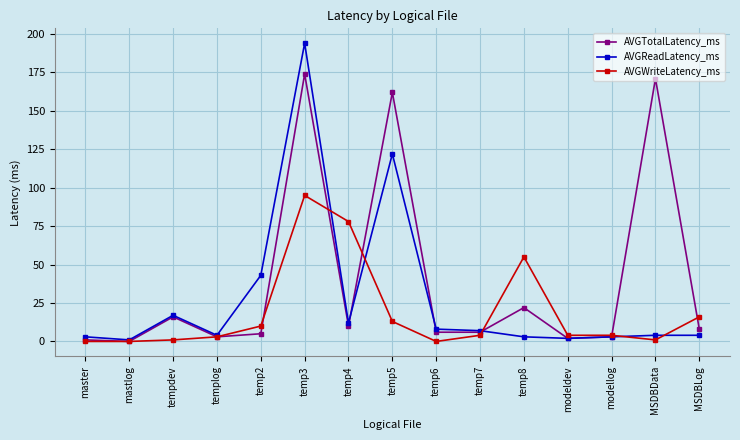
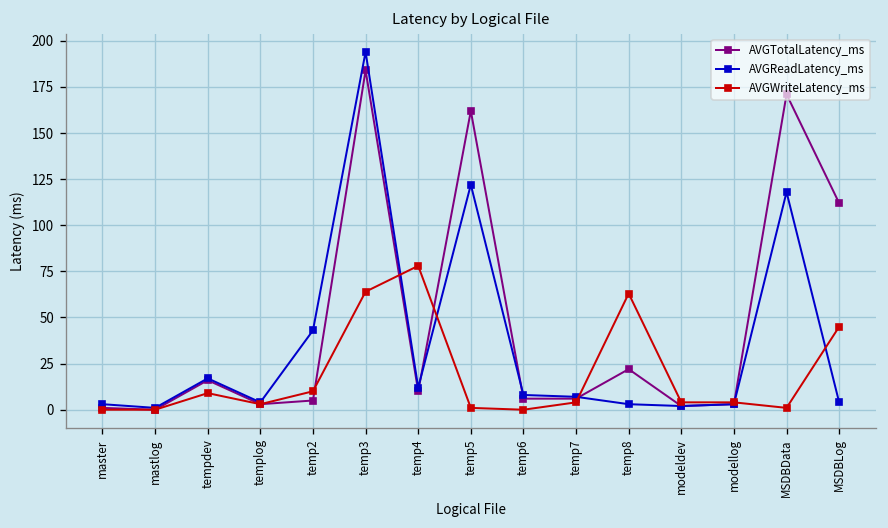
  {
    "AVGTotalLatency_ms": {
      "temp2": 5,
-     "temp3": 174,
+     "temp3": 184,
      "temp4": 10,
      "temp5": 162,
      "temp6": 6,
      "temp8": 22,
-     "MSDBLog": 8
+     "MSDBLog": 112
    },
    "AVGReadLatency_ms": {
      "master": 3,
      "temp2": 43,
      "temp3": 194,
      "temp4": 12,
      "temp5": 122,
      "temp6": 8,
      "temp8": 3,
-     "MSDBData": 4,
+     "MSDBData": 118,
      "MSDBLog": 4
    },
    "AVGWriteLatency_ms": {
-     "tempdev": 1,
+     "tempdev": 9,
      "temp2": 10,
-     "temp3": 95,
+     "temp3": 64,
      "temp4": 78,
-     "temp5": 13,
+     "temp5": 1,
      "temp6": 0,
      "temp7": 4,
-     "temp8": 55,
+     "temp8": 63,
      "modeldev": 4,
      "MSDBData": 1,
-     "MSDBLog": 16
+     "MSDBLog": 45
    }
  }
